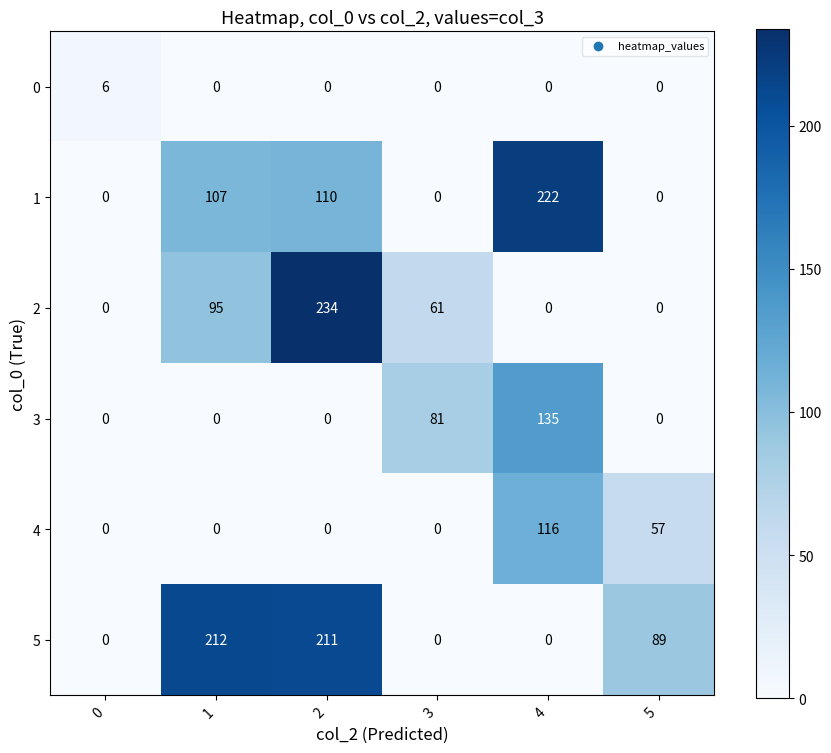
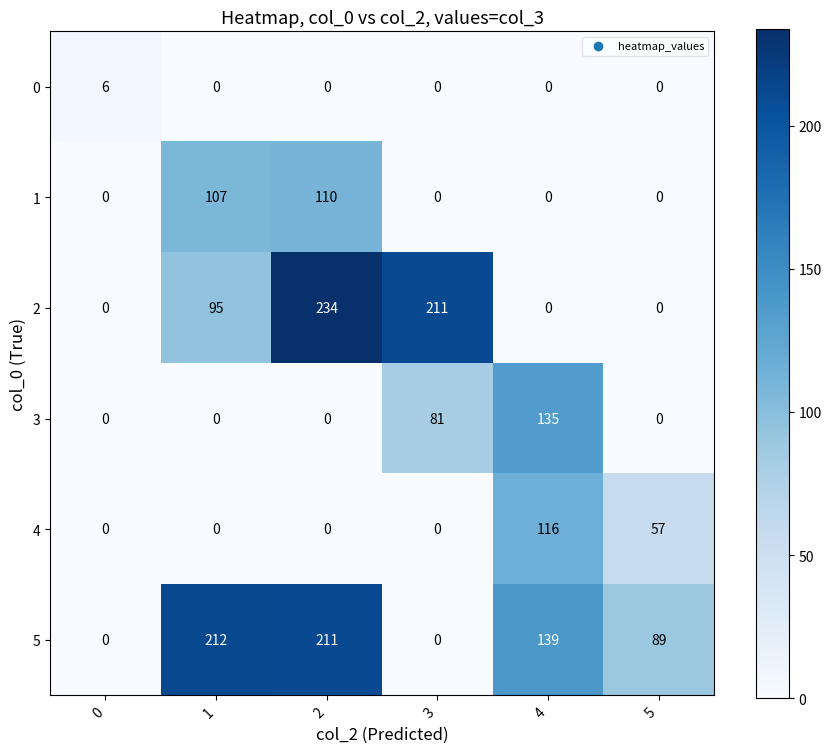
  {
    "0": {
      "0": 6,
      "1": 0,
      "2": 0,
      "3": 0,
      "4": 0,
      "5": 0
    },
    "1": {
      "0": 0,
      "1": 107,
      "2": 110,
      "3": 0,
-     "4": 222,
+     "4": 0,
      "5": 0
    },
    "2": {
      "0": 0,
      "1": 95,
      "2": 234,
-     "3": 61,
+     "3": 211,
      "4": 0,
      "5": 0
    },
    "3": {
      "0": 0,
      "1": 0,
      "2": 0,
      "3": 81,
      "4": 135,
      "5": 0
    },
    "4": {
      "0": 0,
      "1": 0,
      "2": 0,
      "3": 0,
      "4": 116,
      "5": 57
    },
    "5": {
      "0": 0,
      "1": 212,
      "2": 211,
      "3": 0,
-     "4": 0,
+     "4": 139,
      "5": 89
    }
  }
